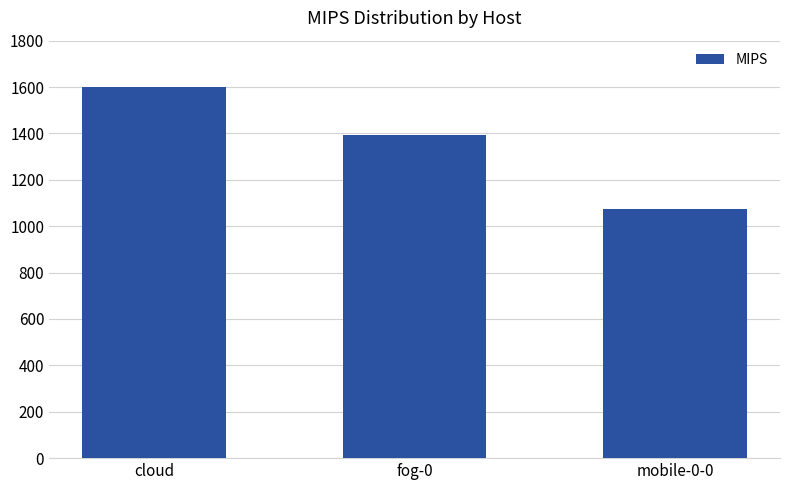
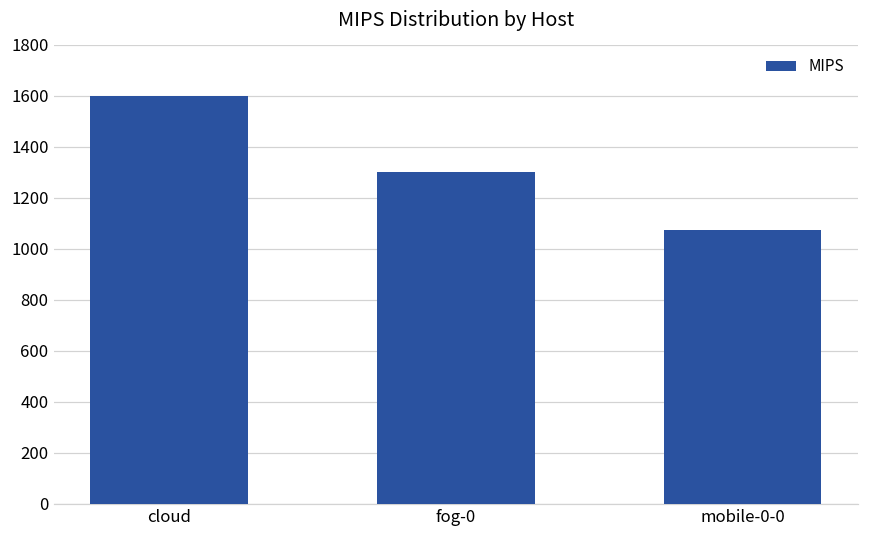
  {
    "cloud": 1600,
-   "fog-0": 1390,
+   "fog-0": 1300,
    "mobile-0-0": 1070
  }
